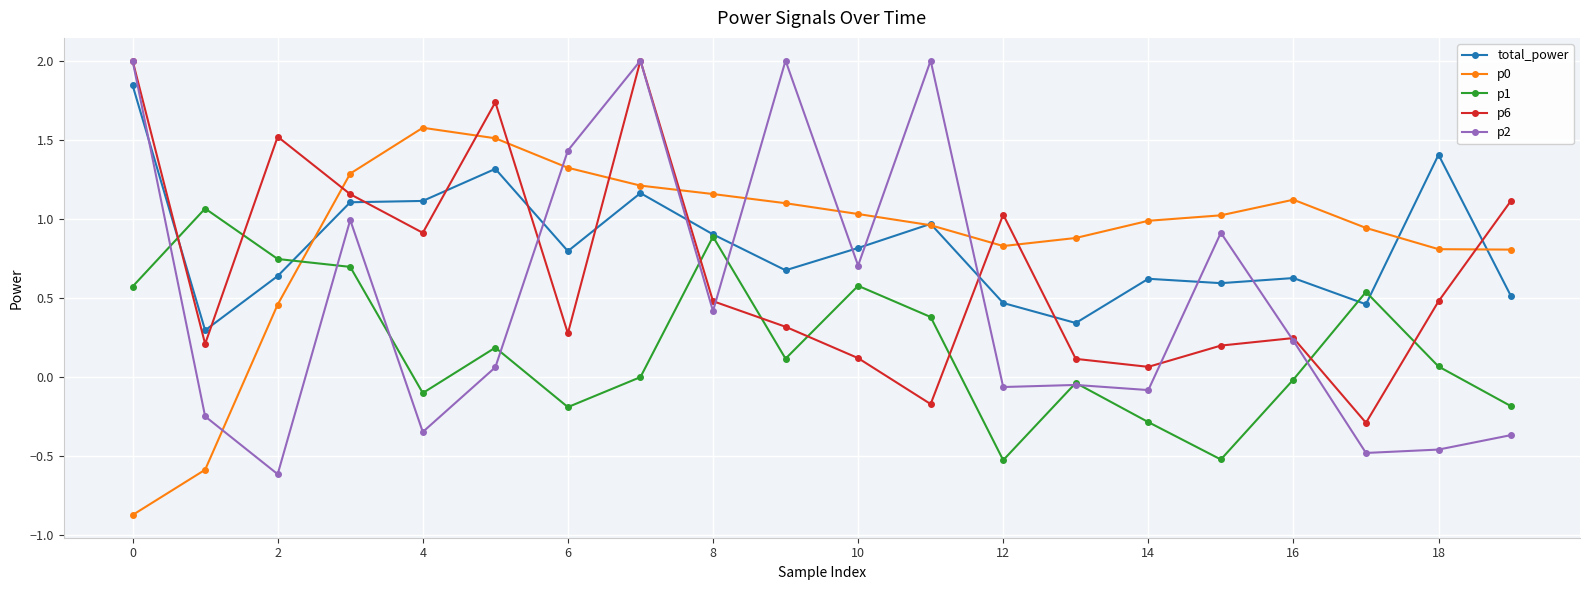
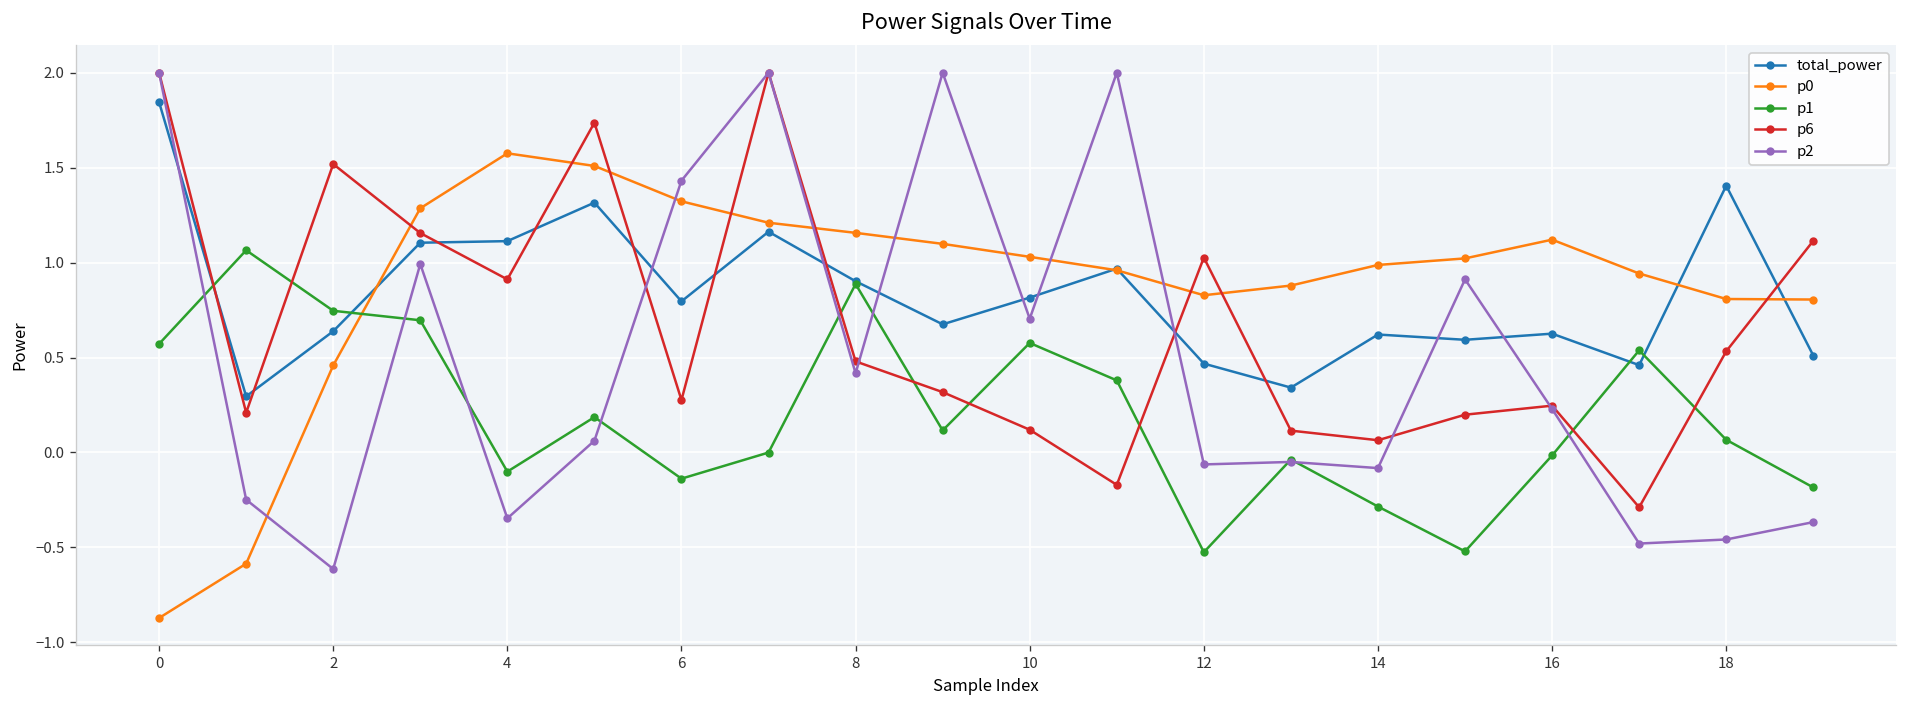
  {
    "total_power": {
      "0": 1.84,
      "2": 0.64,
      "4": 1.11,
      "6": 0.80,
      "10": 0.82,
      "12": 0.47,
      "14": 0.62,
      "16": 0.63,
      "18": 1.40
    },
    "p0": {
      "0": -0.87,
      "2": 0.46,
      "4": 1.58,
      "6": 1.32,
      "8": 1.16,
      "10": 1.03,
      "12": 0.83,
      "14": 0.99,
      "16": 1.12,
      "18": 0.81
    },
    "p1": {
      "0": 0.57,
      "2": 0.75,
      "4": -0.10,
-     "6": -0.19,
+     "6": -0.14,
      "10": 0.58,
      "12": -0.53,
      "14": -0.29,
      "16": -0.02,
      "18": 0.07
    },
    "p6": {
      "2": 1.52,
      "4": 0.91,
      "6": 0.28,
      "8": 0.48,
      "10": 0.12,
      "12": 1.03,
      "14": 0.06,
      "16": 0.25,
-     "18": 0.48
+     "18": 0.53
    },
    "p2": {
      "2": -0.61,
      "4": -0.35,
      "6": 1.43,
      "8": 0.42,
      "10": 0.70,
      "12": -0.06,
      "14": -0.08,
      "16": 0.23,
      "18": -0.46
    }
  }
